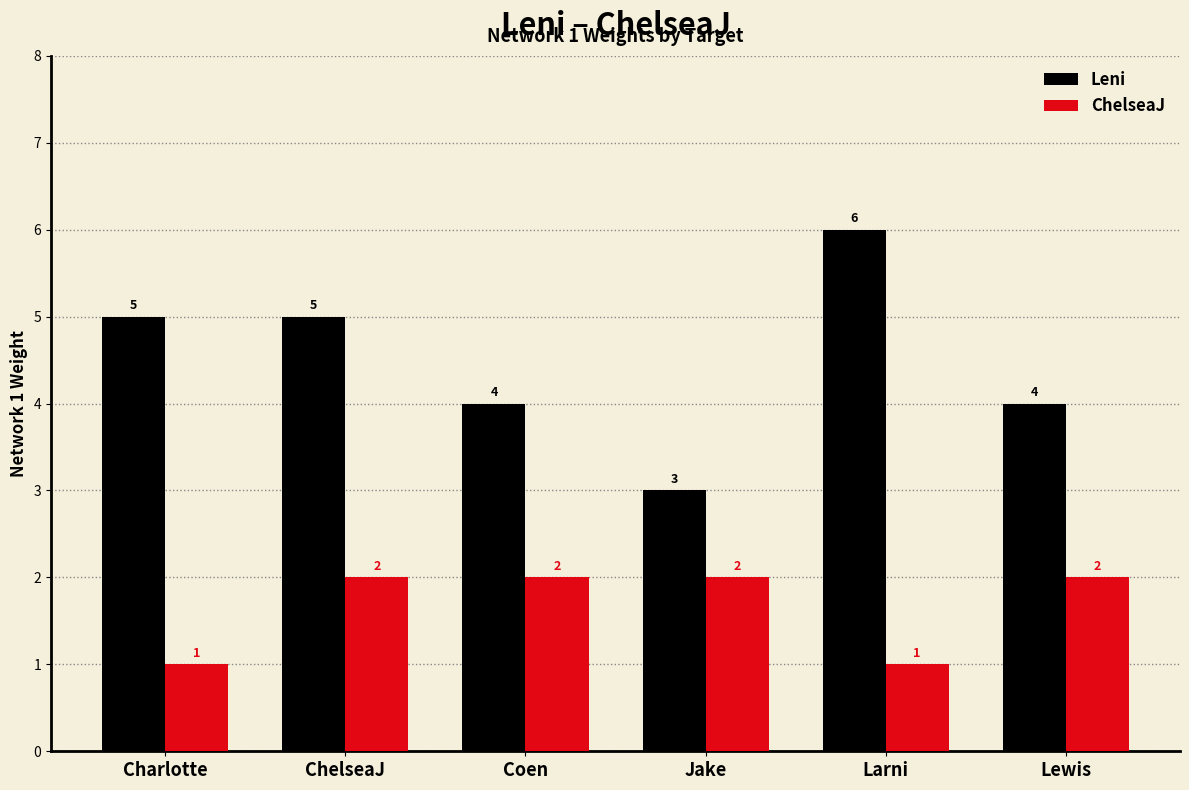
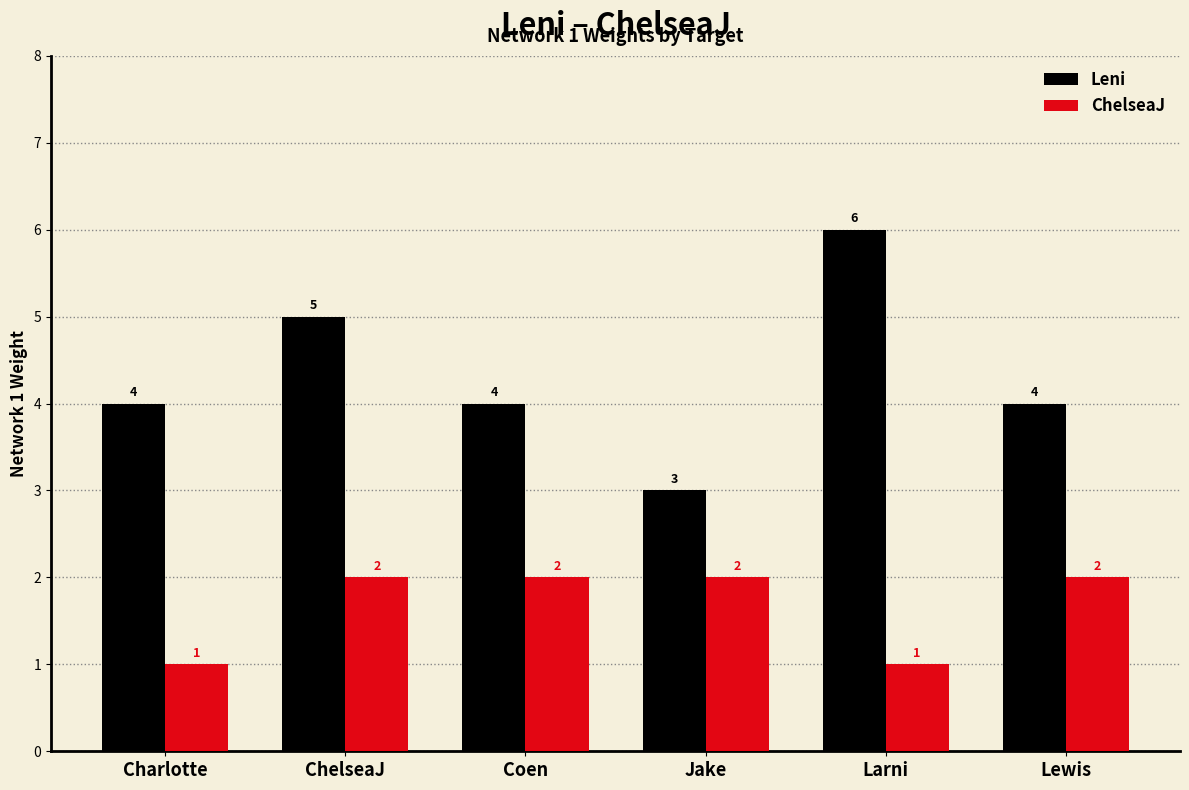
  {
    "Leni": {
-     "Charlotte": 5,
+     "Charlotte": 4,
      "ChelseaJ": 5,
      "Coen": 4,
      "Jake": 3,
      "Larni": 6,
      "Lewis": 4
    },
    "ChelseaJ": {
      "Charlotte": 1,
      "ChelseaJ": 2,
      "Coen": 2,
      "Jake": 2,
      "Larni": 1,
      "Lewis": 2
    }
  }
